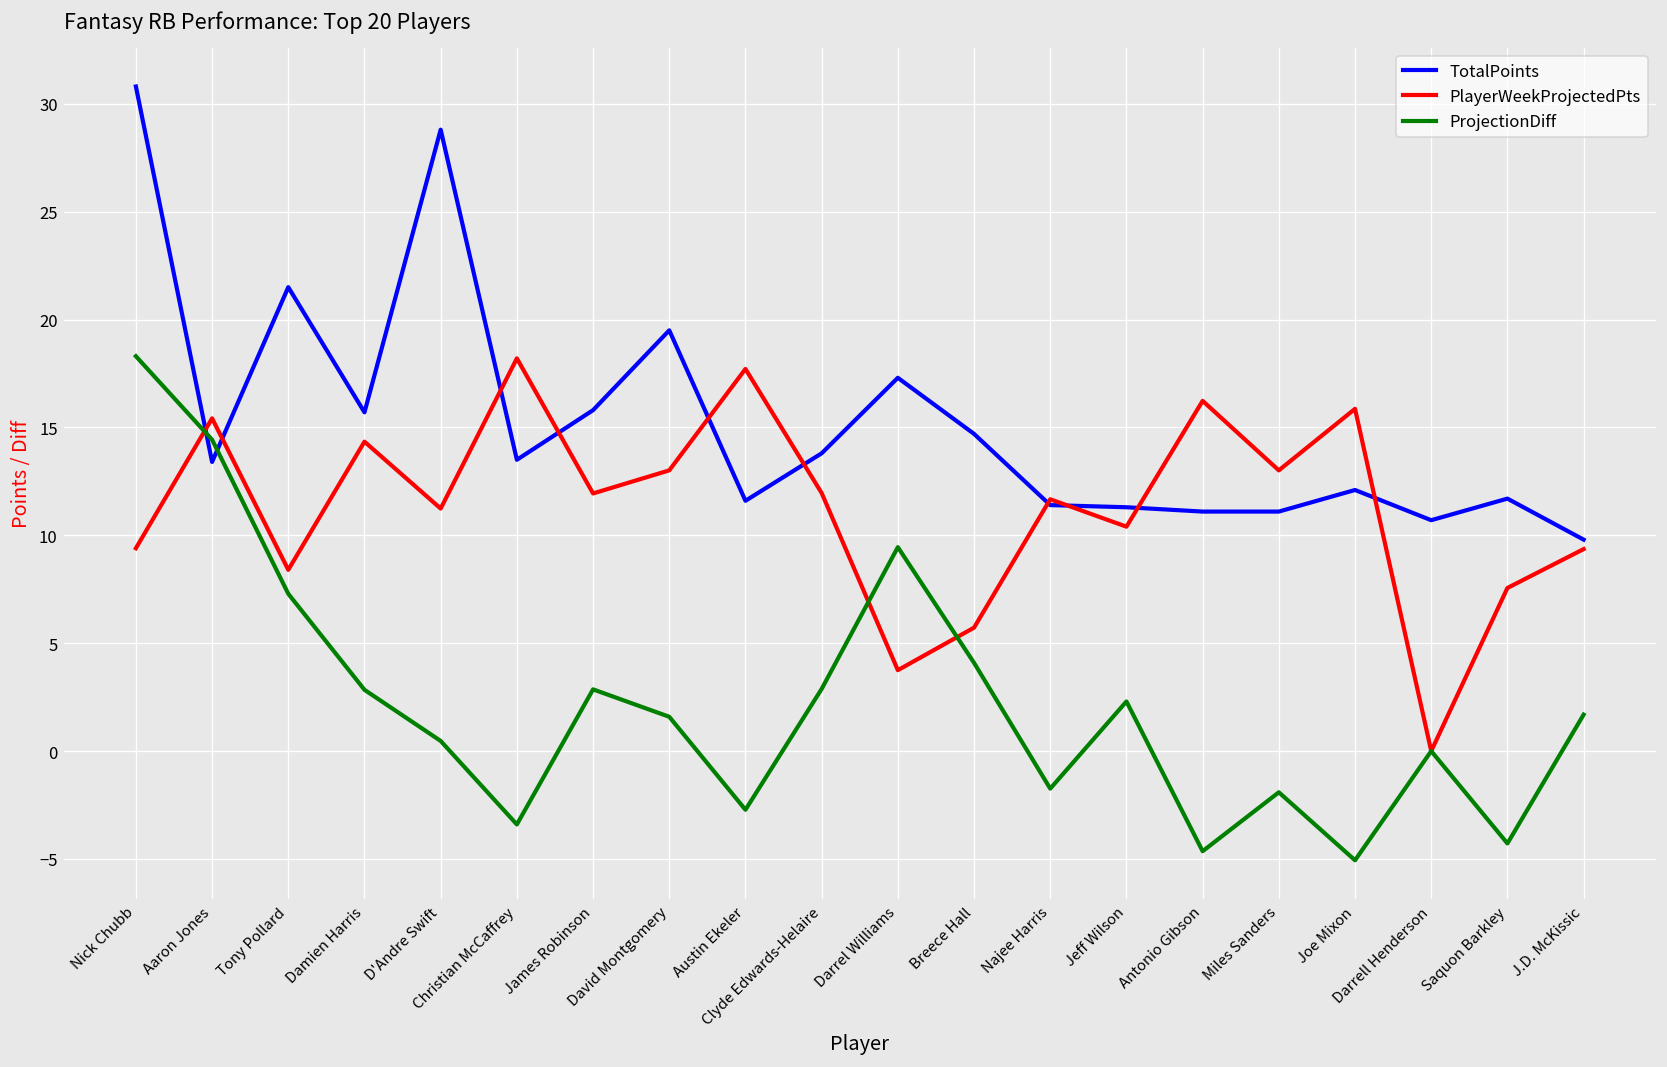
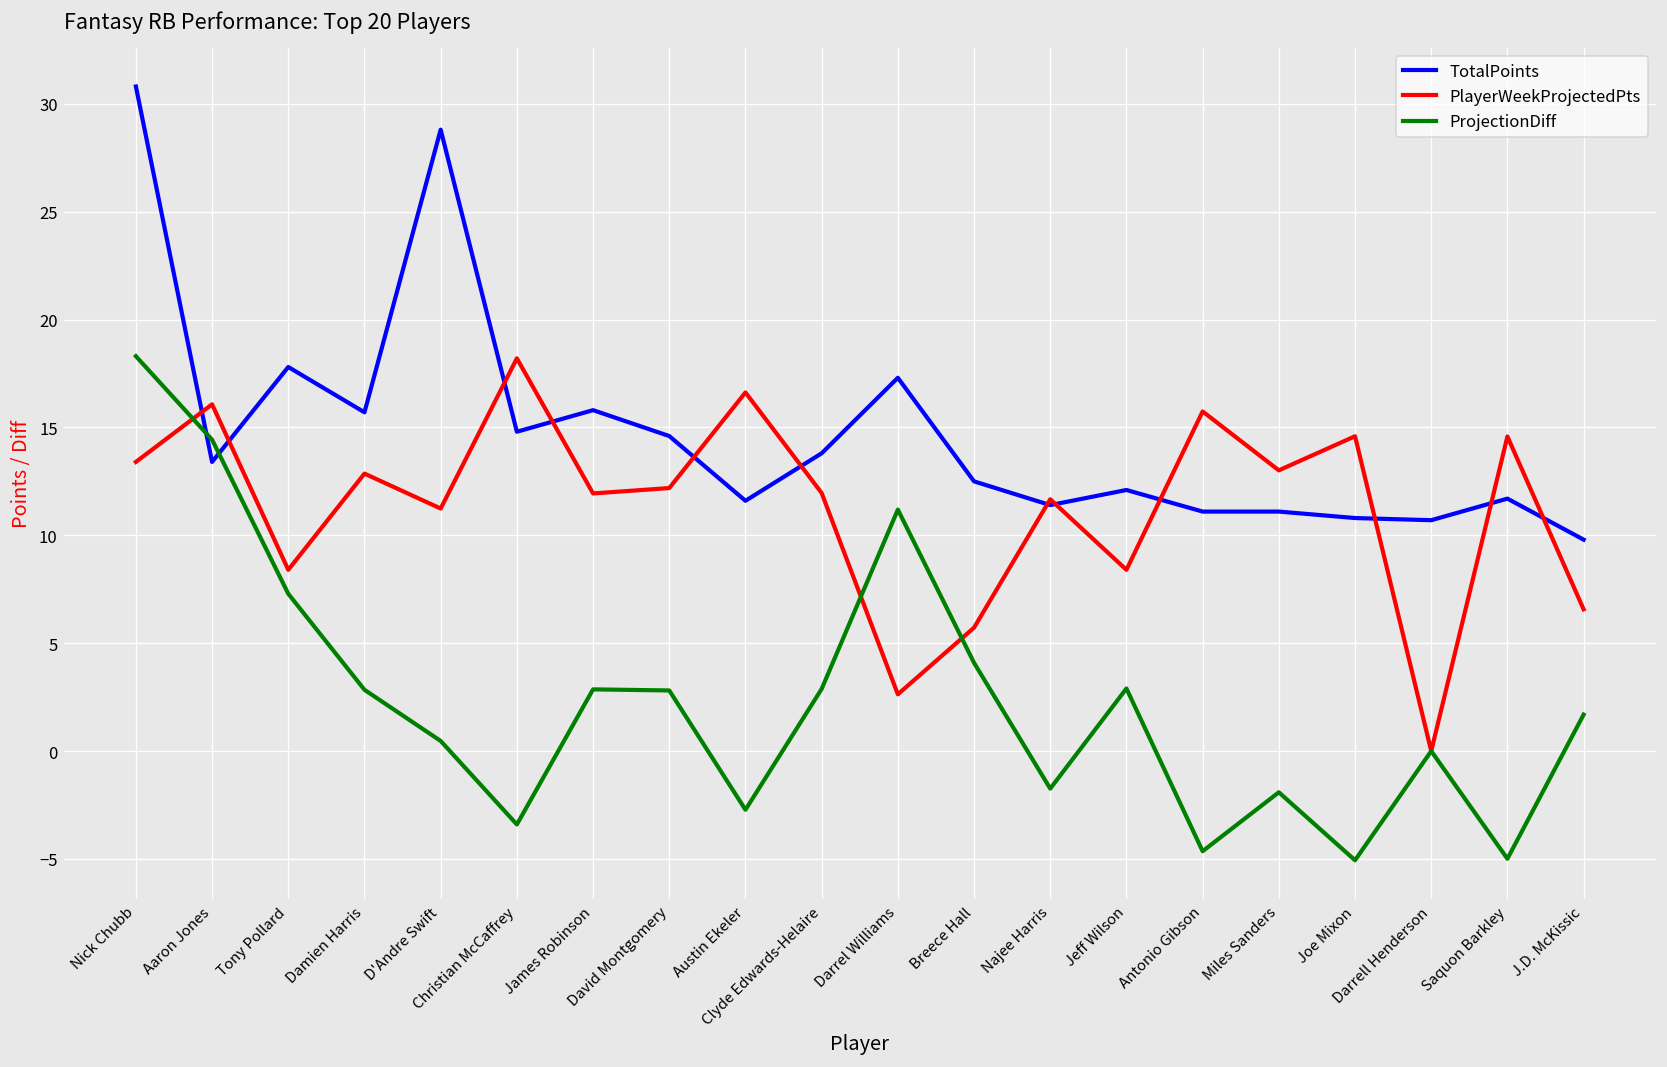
  {
    "TotalPoints": {
      "Nick Chubb": 30.8,
      "Aaron Jones": 13.4,
-     "Tony Pollard": 21.5,
+     "Tony Pollard": 17.8,
      "Damien Harris": 15.7,
      "D'Andre Swift": 28.8,
-     "Christian McCaffrey": 13.5,
+     "Christian McCaffrey": 14.8,
      "James Robinson": 15.8,
-     "David Montgomery": 19.5,
+     "David Montgomery": 14.6,
      "Austin Ekeler": 11.6,
      "Clyde Edwards-Helaire": 13.8,
      "Darrel Williams": 17.3,
-     "Breece Hall": 14.7,
+     "Breece Hall": 12.5,
      "Najee Harris": 11.4,
-     "Jeff Wilson": 11.3,
+     "Jeff Wilson": 12.1,
      "Antonio Gibson": 11.1,
      "Miles Sanders": 11.1,
-     "Joe Mixon": 12.1,
+     "Joe Mixon": 10.8,
      "Darrell Henderson": 10.7,
      "Saquon Barkley": 11.7,
      "J.D. McKissic": 9.8
    },
    "PlayerWeekProjectedPts": {
-     "Nick Chubb": 9.4,
-     "Aaron Jones": 15.4,
+     "Nick Chubb": 13.4,
+     "Aaron Jones": 16.1,
      "Tony Pollard": 8.4,
-     "Damien Harris": 14.3,
+     "Damien Harris": 12.9,
      "D'Andre Swift": 11.2,
      "Christian McCaffrey": 18.2,
      "James Robinson": 11.9,
-     "David Montgomery": 13.0,
-     "Austin Ekeler": 17.7,
+     "David Montgomery": 12.2,
+     "Austin Ekeler": 16.6,
      "Clyde Edwards-Helaire": 12.0,
-     "Darrel Williams": 3.8,
+     "Darrel Williams": 2.6,
      "Breece Hall": 5.7,
      "Najee Harris": 11.7,
-     "Jeff Wilson": 10.4,
-     "Antonio Gibson": 16.2,
+     "Jeff Wilson": 8.4,
+     "Antonio Gibson": 15.7,
      "Miles Sanders": 13.0,
-     "Joe Mixon": 15.9,
-     "Saquon Barkley": 7.6,
-     "J.D. McKissic": 9.4
+     "Joe Mixon": 14.6,
+     "Saquon Barkley": 14.6,
+     "J.D. McKissic": 6.6
    },
    "ProjectionDiff": {
      "Nick Chubb": 18.3,
      "Aaron Jones": 14.4,
      "Tony Pollard": 7.3,
      "Damien Harris": 2.8,
      "D'Andre Swift": 0.5,
      "Christian McCaffrey": -3.4,
      "James Robinson": 2.9,
-     "David Montgomery": 1.6,
+     "David Montgomery": 2.8,
      "Austin Ekeler": -2.7,
      "Clyde Edwards-Helaire": 2.9,
-     "Darrel Williams": 9.5,
+     "Darrel Williams": 11.2,
      "Breece Hall": 4.1,
      "Najee Harris": -1.7,
-     "Jeff Wilson": 2.3,
+     "Jeff Wilson": 2.9,
      "Antonio Gibson": -4.6,
      "Miles Sanders": -1.9,
      "Joe Mixon": -5.1,
-     "Saquon Barkley": -4.3,
+     "Saquon Barkley": -5.0,
      "J.D. McKissic": 1.7
    }
  }
